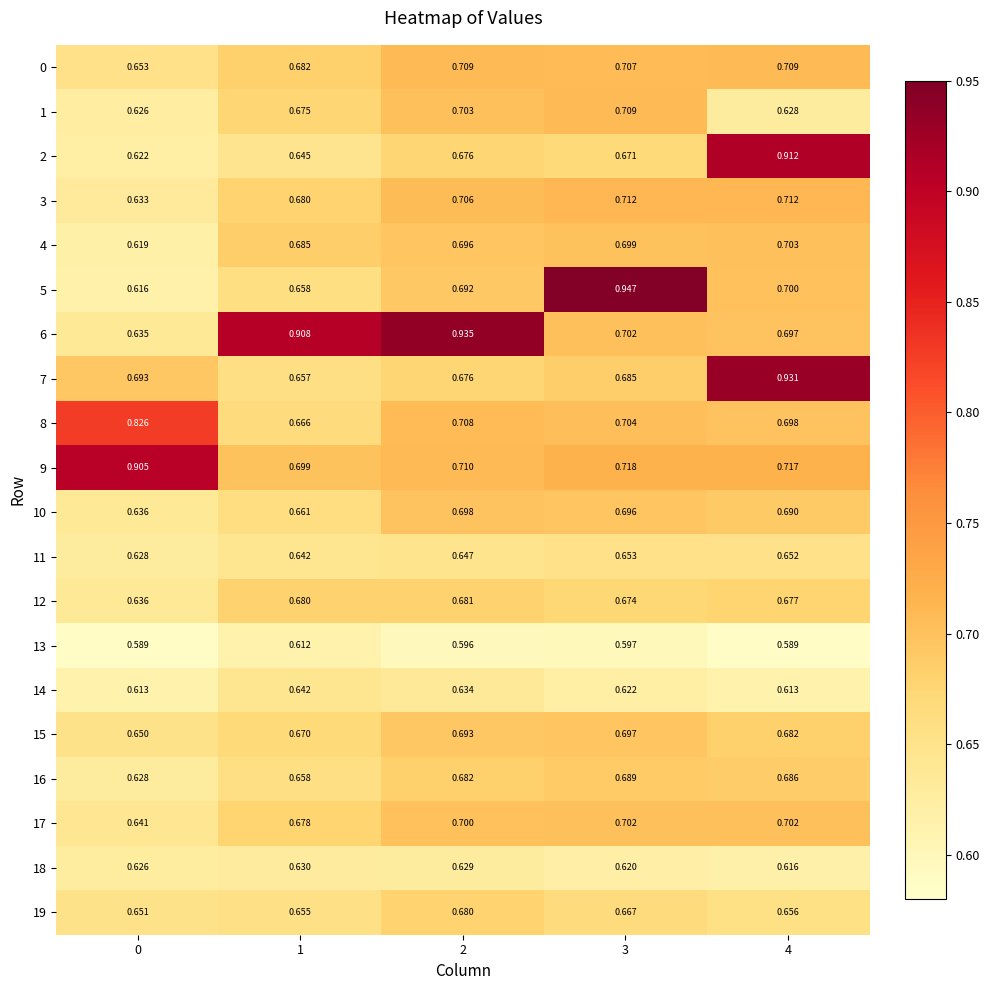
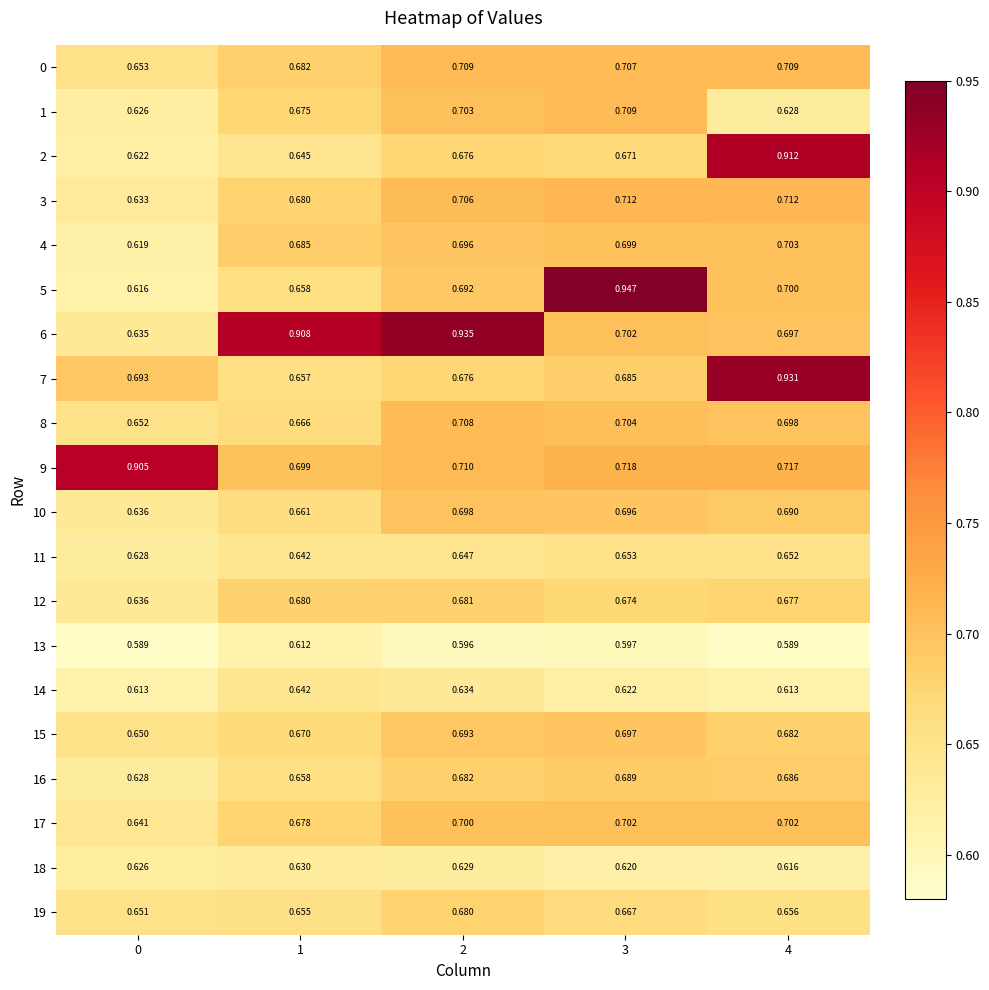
  {
    "0": {
      "0": 0.653,
      "1": 0.682,
      "2": 0.709,
      "3": 0.707,
      "4": 0.709
    },
    "1": {
      "0": 0.626,
      "1": 0.675,
      "2": 0.703,
      "3": 0.709,
      "4": 0.628
    },
    "2": {
      "0": 0.622,
      "1": 0.645,
      "2": 0.676,
      "3": 0.671,
      "4": 0.912
    },
    "3": {
      "0": 0.633,
      "1": 0.680,
      "2": 0.706,
      "3": 0.712,
      "4": 0.712
    },
    "4": {
      "0": 0.619,
      "1": 0.685,
      "2": 0.696,
      "3": 0.699,
      "4": 0.703
    },
    "5": {
      "0": 0.616,
      "1": 0.658,
      "2": 0.692,
      "3": 0.947,
      "4": 0.700
    },
    "6": {
      "0": 0.635,
      "1": 0.908,
      "2": 0.935,
      "3": 0.702,
      "4": 0.697
    },
    "7": {
      "0": 0.693,
      "1": 0.657,
      "2": 0.676,
      "3": 0.685,
      "4": 0.931
    },
    "8": {
-     "0": 0.826,
+     "0": 0.652,
      "1": 0.666,
      "2": 0.708,
      "3": 0.704,
      "4": 0.698
    },
    "9": {
      "0": 0.905,
      "1": 0.699,
      "2": 0.710,
      "3": 0.718,
      "4": 0.717
    },
    "10": {
      "0": 0.636,
      "1": 0.661,
      "2": 0.698,
      "3": 0.696,
      "4": 0.690
    },
    "11": {
      "0": 0.628,
      "1": 0.642,
      "2": 0.647,
      "3": 0.653,
      "4": 0.652
    },
    "12": {
      "0": 0.636,
      "1": 0.680,
      "2": 0.681,
      "3": 0.674,
      "4": 0.677
    },
    "13": {
      "0": 0.589,
      "1": 0.612,
      "2": 0.596,
      "3": 0.597,
      "4": 0.589
    },
    "14": {
      "0": 0.613,
      "1": 0.642,
      "2": 0.634,
      "3": 0.622,
      "4": 0.613
    },
    "15": {
      "0": 0.650,
      "1": 0.670,
      "2": 0.693,
      "3": 0.697,
      "4": 0.682
    },
    "16": {
      "0": 0.628,
      "1": 0.658,
      "2": 0.682,
      "3": 0.689,
      "4": 0.686
    },
    "17": {
      "0": 0.641,
      "1": 0.678,
      "2": 0.700,
      "3": 0.702,
      "4": 0.702
    },
    "18": {
      "0": 0.626,
      "1": 0.630,
      "2": 0.629,
      "3": 0.620,
      "4": 0.616
    },
    "19": {
      "0": 0.651,
      "1": 0.655,
      "2": 0.680,
      "3": 0.667,
      "4": 0.656
    }
  }
